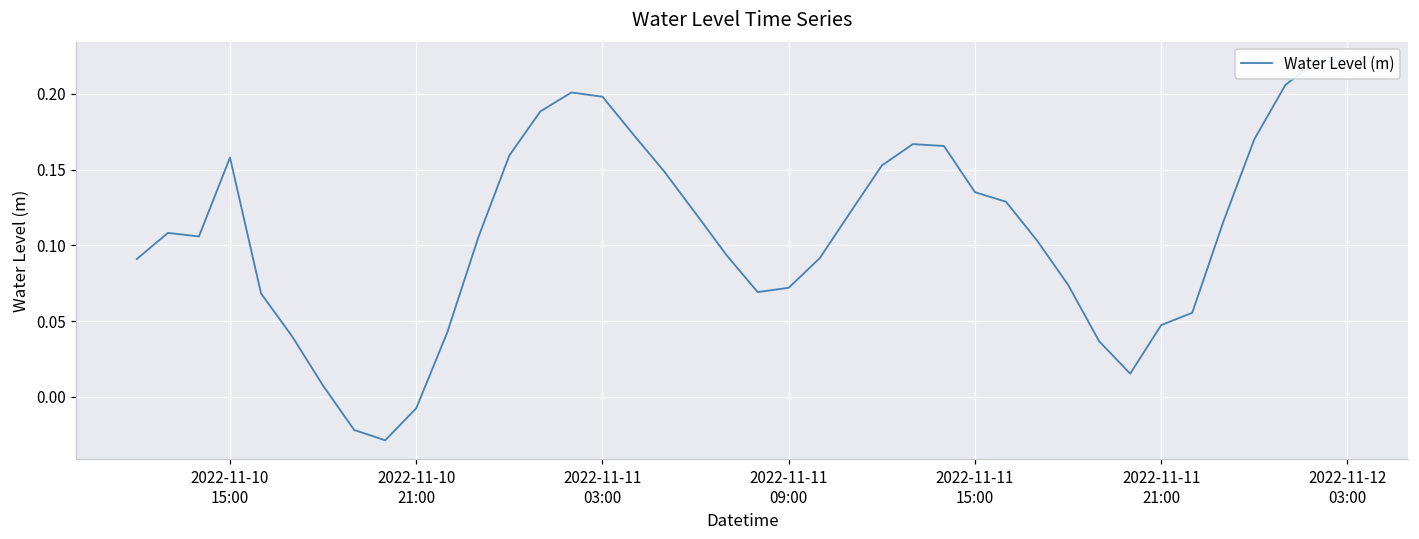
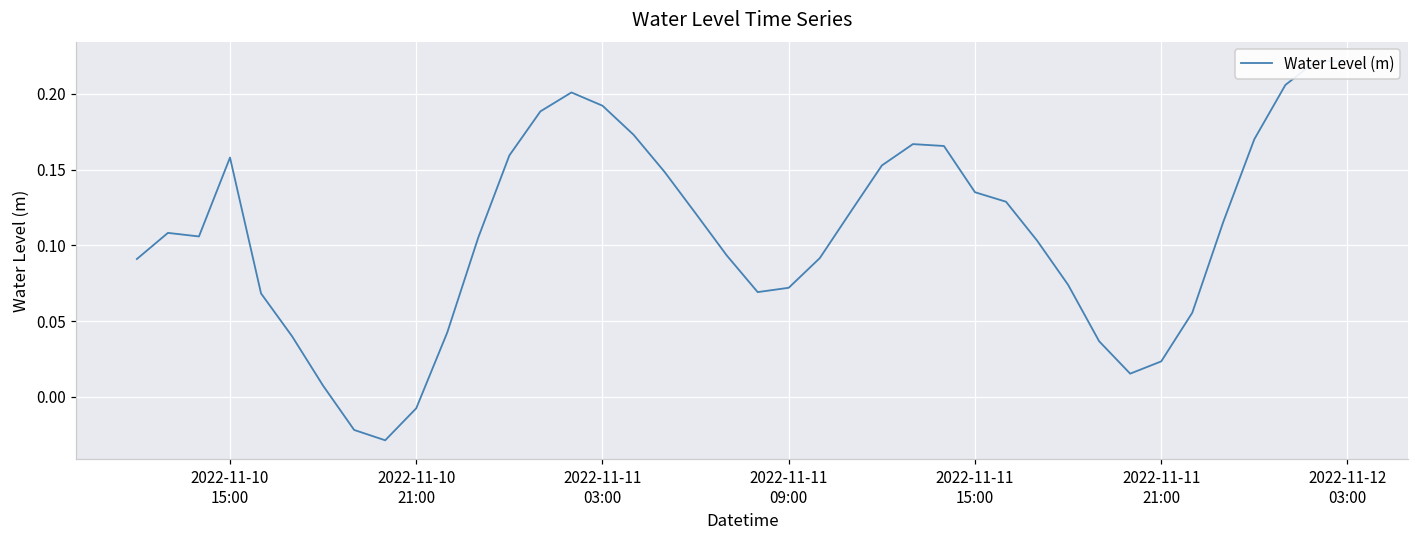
  {
    "2022-11-10 15:00": 0.158,
    "2022-11-10 21:00": -0.008,
-   "2022-11-11 03:00": 0.198,
+   "2022-11-11 03:00": 0.192,
    "2022-11-11 09:00": 0.072,
    "2022-11-11 15:00": 0.135,
-   "2022-11-11 21:00": 0.047
+   "2022-11-11 21:00": 0.023
  }
